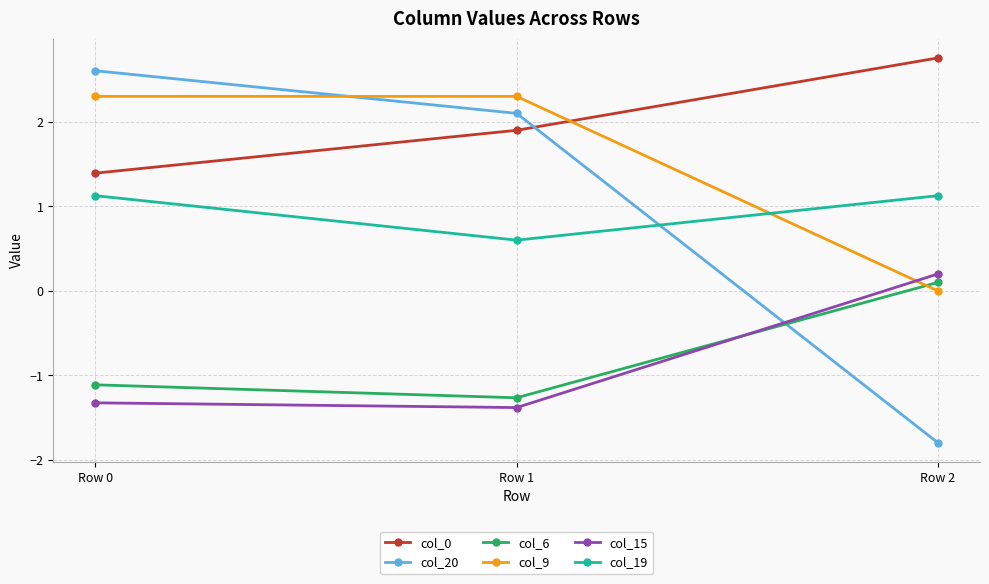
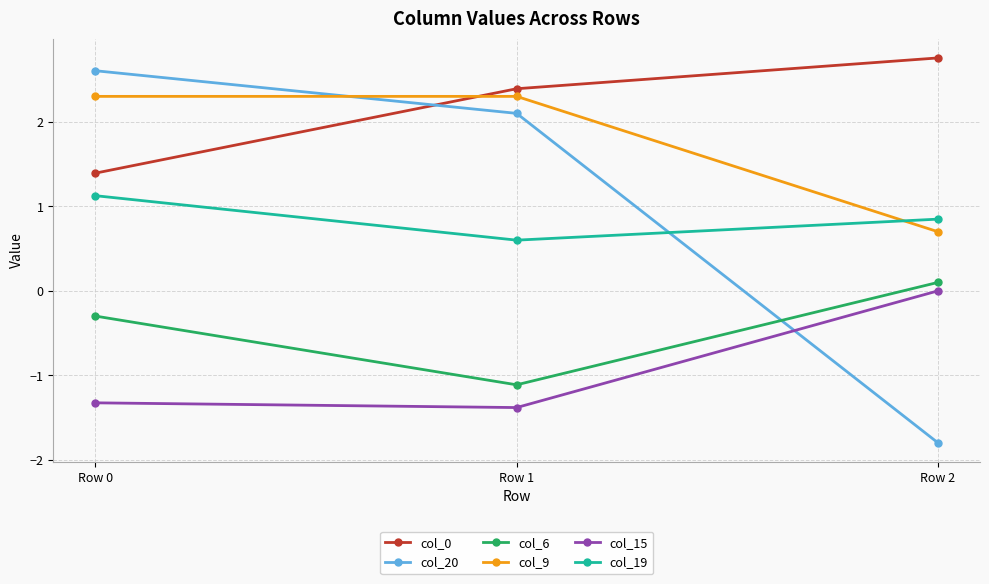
  {
    "col_0": {
      "Row 0": 1.4,
-     "Row 1": 1.9,
+     "Row 1": 2.4,
      "Row 2": 2.8
    },
    "col_20": {
      "Row 0": 2.6,
      "Row 1": 2.1,
      "Row 2": -1.8
    },
    "col_6": {
-     "Row 0": -1.1,
-     "Row 1": -1.3,
+     "Row 0": -0.3,
+     "Row 1": -1.1,
      "Row 2": 0.1
    },
    "col_9": {
      "Row 0": 2.3,
      "Row 1": 2.3,
-     "Row 2": 0.0
+     "Row 2": 0.7
    },
    "col_15": {
      "Row 0": -1.3,
      "Row 1": -1.4,
-     "Row 2": 0.2
+     "Row 2": 0.0
    },
    "col_19": {
      "Row 0": 1.1,
      "Row 1": 0.6,
-     "Row 2": 1.1
+     "Row 2": 0.8
    }
  }
